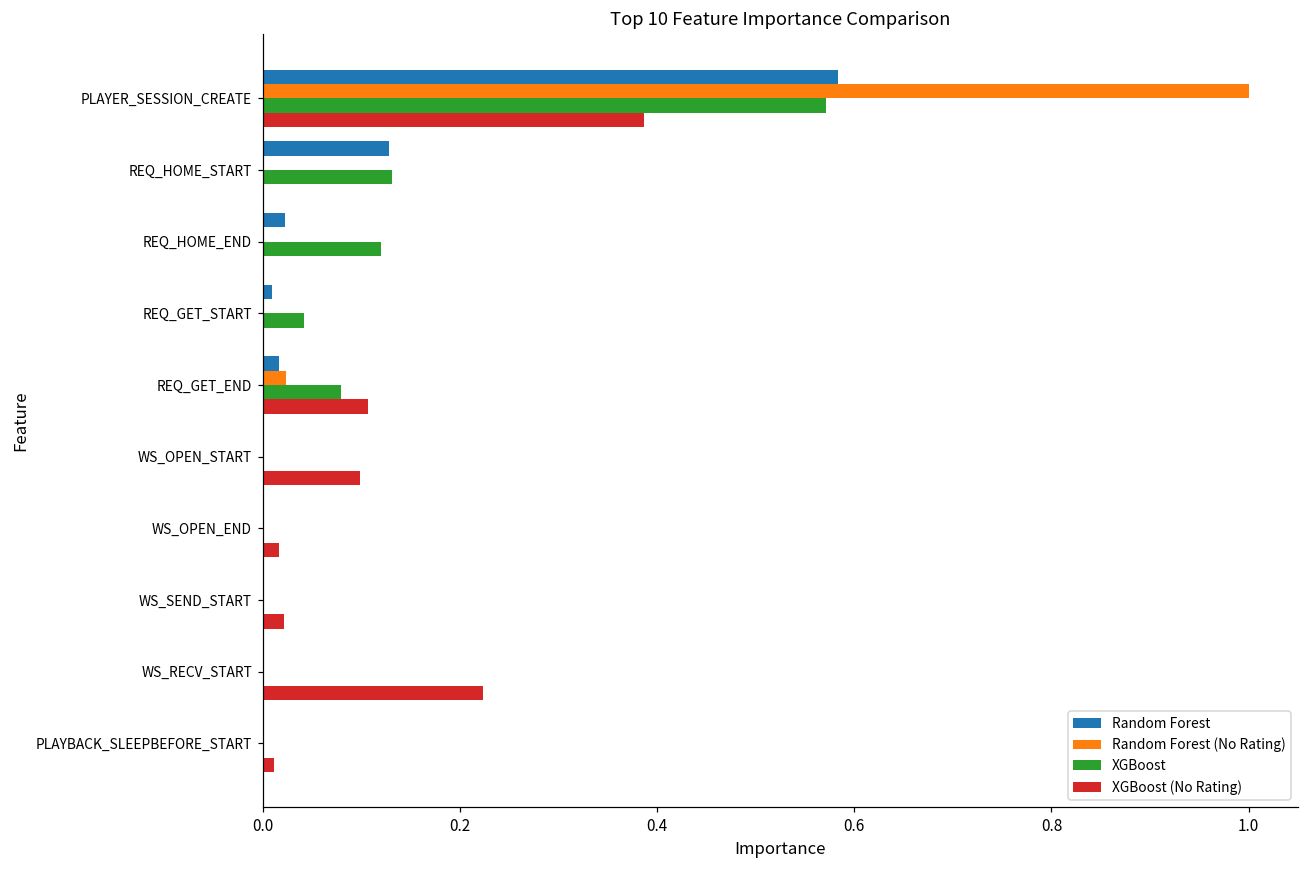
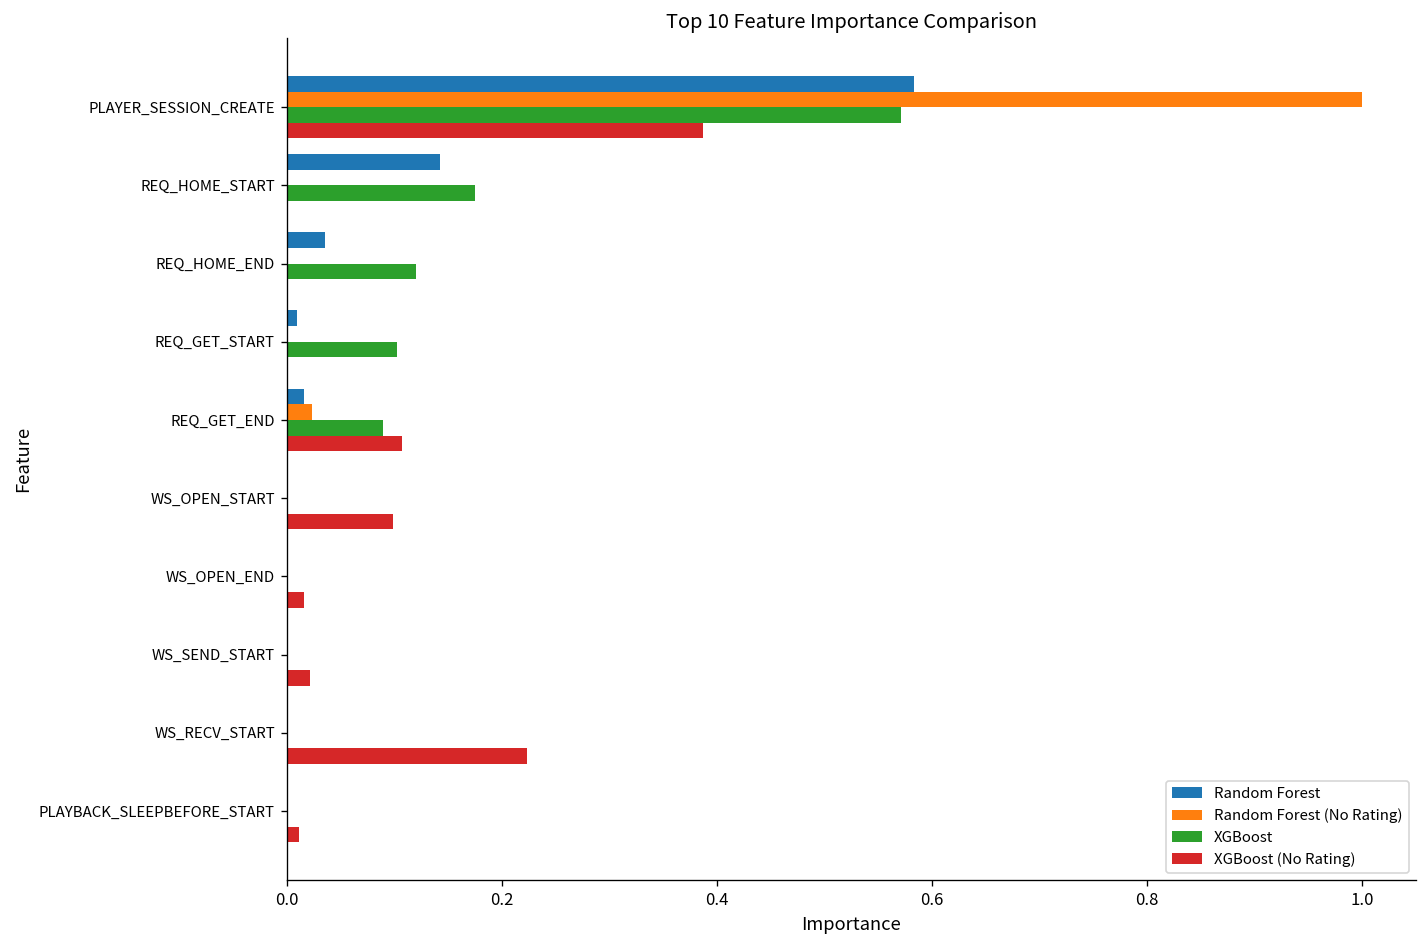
  {
    "Random Forest": {
      "PLAYER_SESSION_CREATE": 0.58,
-     "REQ_HOME_START": 0.13,
-     "REQ_HOME_END": 0.02,
+     "REQ_HOME_START": 0.14,
+     "REQ_HOME_END": 0.04,
      "REQ_GET_START": 0.01,
      "REQ_GET_END": 0.02,
      "WS_OPEN_START": 0.00,
      "WS_OPEN_END": 0.00,
      "WS_SEND_START": 0.00,
      "WS_RECV_START": 0.00,
      "PLAYBACK_SLEEPBEFORE_START": 0.00
    },
    "Random Forest (No Rating)": {
      "PLAYER_SESSION_CREATE": 1.00,
      "REQ_HOME_START": 0.00,
      "REQ_HOME_END": 0.00,
      "REQ_GET_START": 0.00,
      "REQ_GET_END": 0.02,
      "WS_OPEN_START": 0.00,
      "WS_OPEN_END": 0.00,
      "WS_SEND_START": 0.00,
      "WS_RECV_START": 0.00,
      "PLAYBACK_SLEEPBEFORE_START": 0.00
    },
    "XGBoost": {
      "PLAYER_SESSION_CREATE": 0.57,
-     "REQ_HOME_START": 0.13,
+     "REQ_HOME_START": 0.18,
      "REQ_HOME_END": 0.12,
-     "REQ_GET_START": 0.04,
-     "REQ_GET_END": 0.08,
+     "REQ_GET_START": 0.10,
+     "REQ_GET_END": 0.09,
      "WS_OPEN_START": 0.00,
      "WS_OPEN_END": 0.00,
      "WS_SEND_START": 0.00,
      "WS_RECV_START": 0.00,
      "PLAYBACK_SLEEPBEFORE_START": 0.00
    },
    "XGBoost (No Rating)": {
      "PLAYER_SESSION_CREATE": 0.39,
      "REQ_HOME_START": 0.00,
      "REQ_HOME_END": 0.00,
      "REQ_GET_START": 0.00,
      "REQ_GET_END": 0.11,
      "WS_OPEN_START": 0.10,
      "WS_OPEN_END": 0.02,
      "WS_SEND_START": 0.02,
      "WS_RECV_START": 0.22,
      "PLAYBACK_SLEEPBEFORE_START": 0.01
    }
  }
